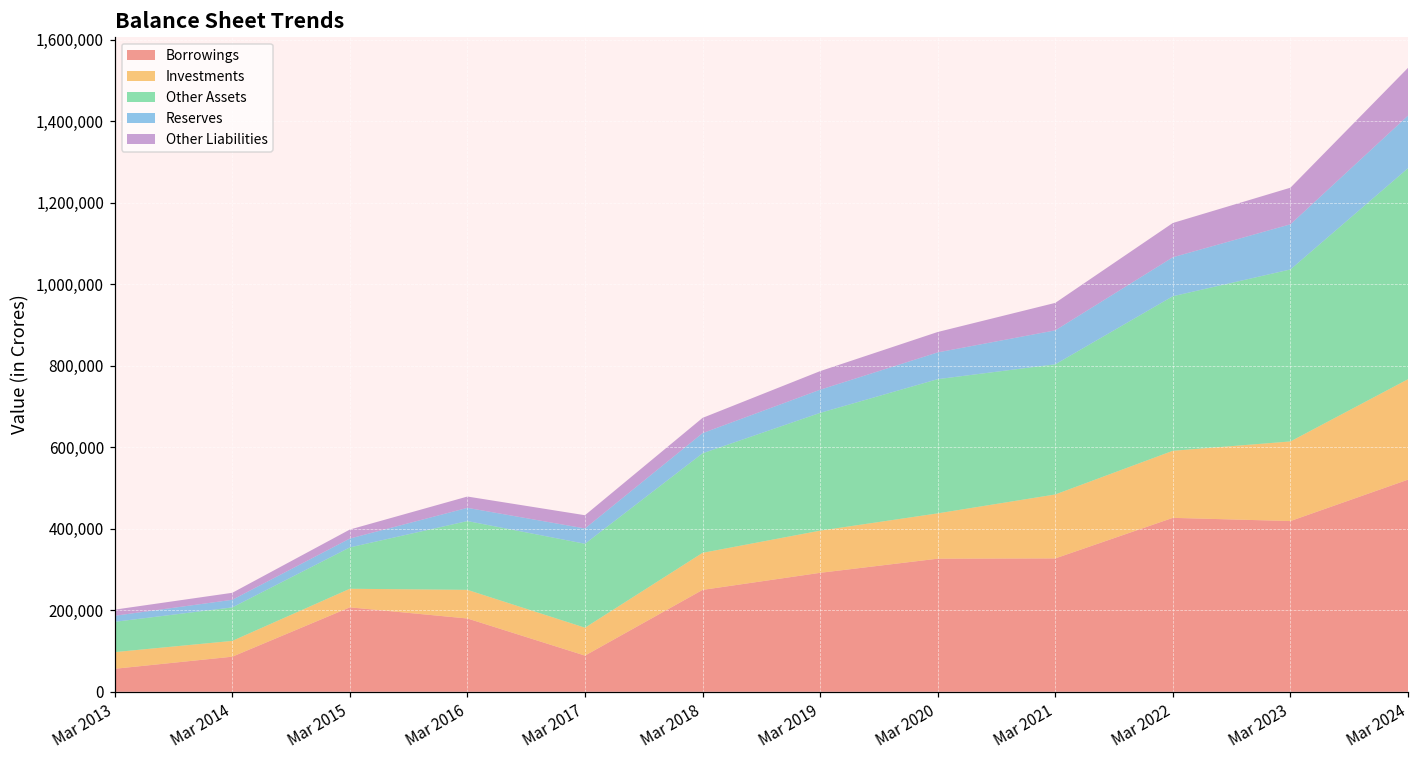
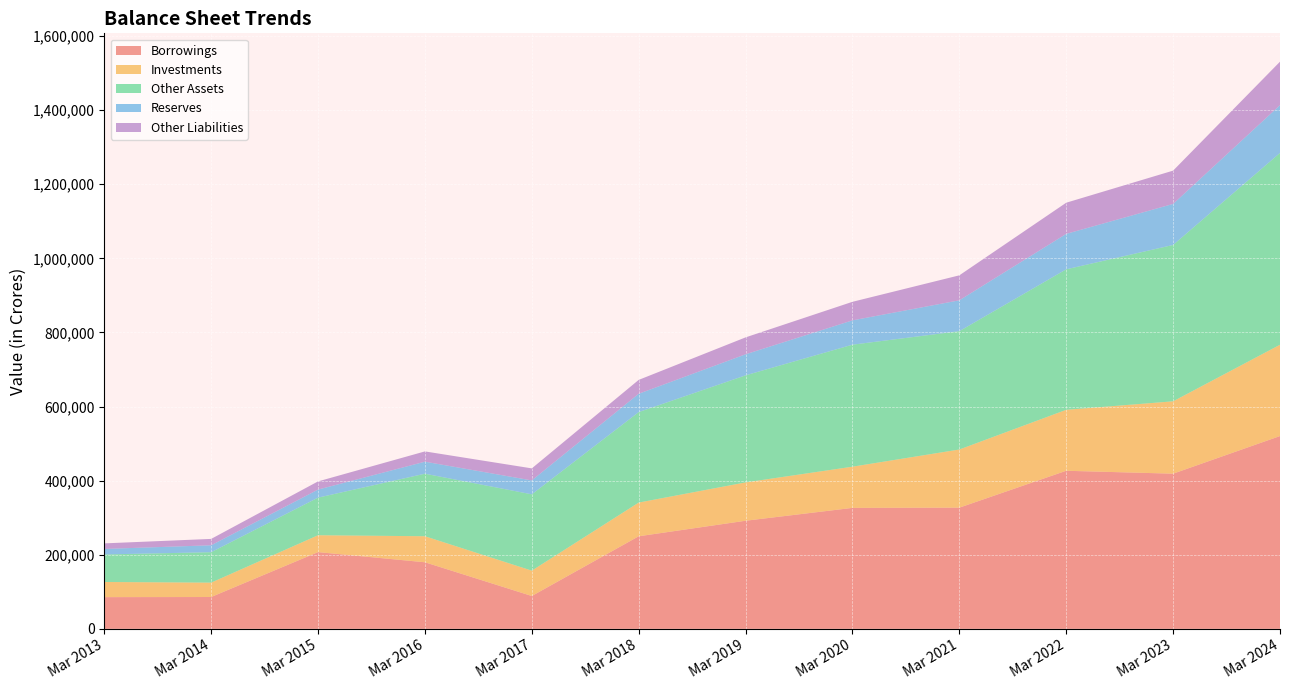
  {
    "Borrowings": {
-     "Mar 2013": "60,000",
+     "Mar 2013": "90,000",
      "Mar 2015": "210,000",
      "Mar 2016": "180,000",
      "Mar 2017": "90,000",
      "Mar 2021": "330,000",
      "Mar 2022": "430,000"
    }
  }
